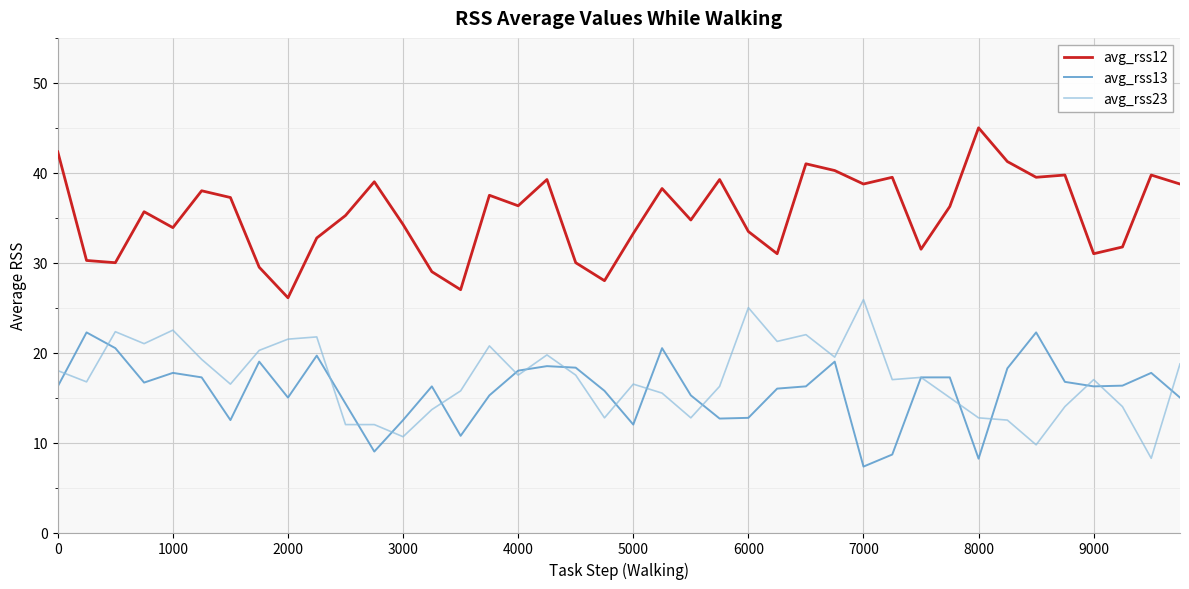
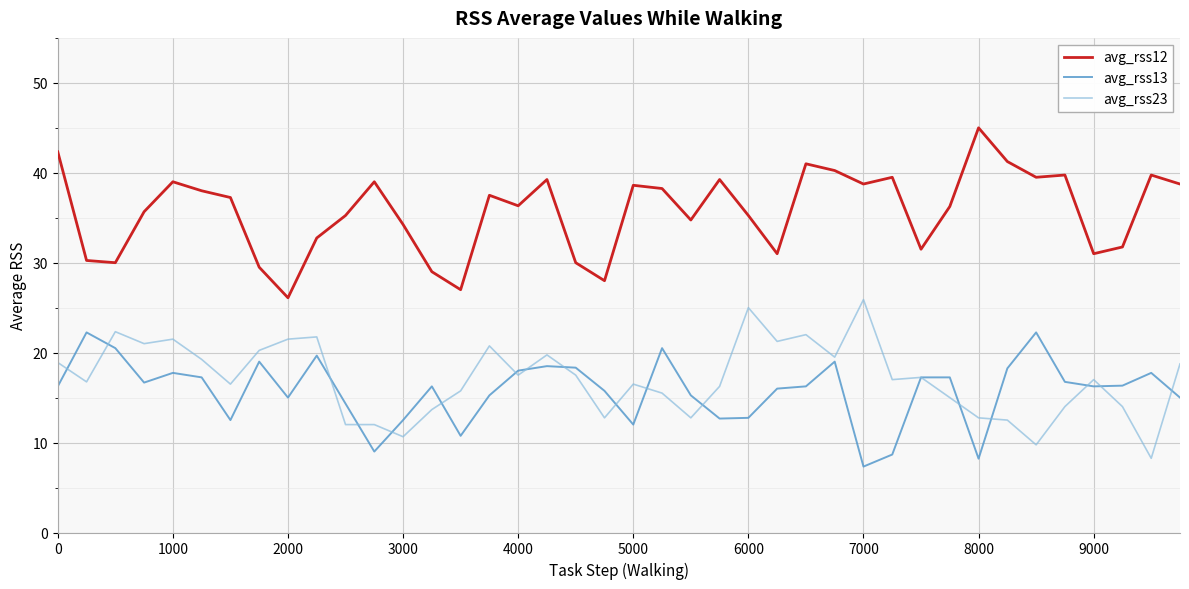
  {
    "avg_rss12": {
      "0": 42,
-     "1000": 34,
+     "1000": 39,
      "2000": 26,
      "3000": 34,
      "4000": 36,
-     "5000": 33,
-     "6000": 33,
+     "5000": 39,
+     "6000": 35,
      "7000": 39,
      "8000": 45,
      "9000": 31
    },
    "avg_rss13": {
      "0": 16,
      "1000": 18,
      "2000": 15,
      "3000": 13,
      "4000": 18,
      "5000": 12,
      "6000": 13,
      "7000": 7,
      "8000": 8,
      "9000": 16
    },
    "avg_rss23": {
-     "0": 18,
-     "1000": 23,
+     "0": 19,
+     "1000": 22,
      "2000": 22,
      "3000": 11,
      "4000": 18,
      "5000": 17,
      "6000": 25,
      "7000": 26,
      "8000": 13,
      "9000": 17
    }
  }
